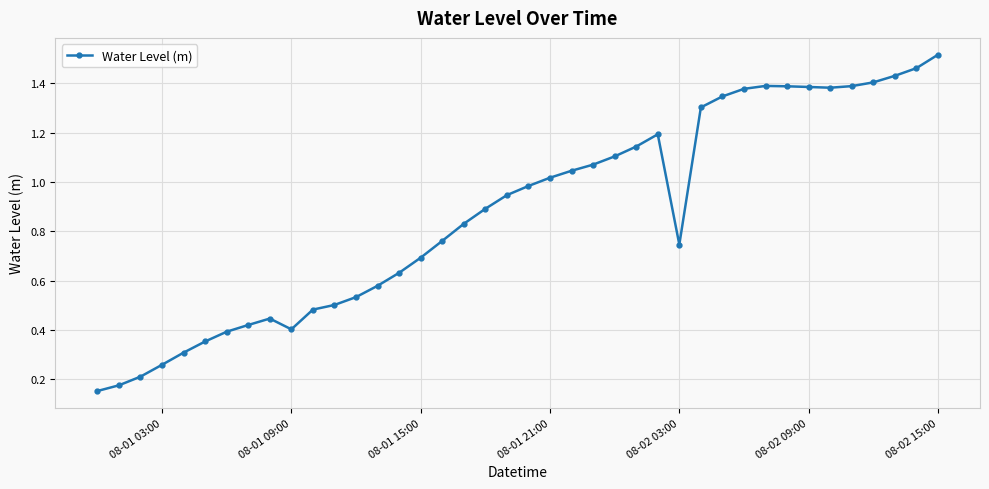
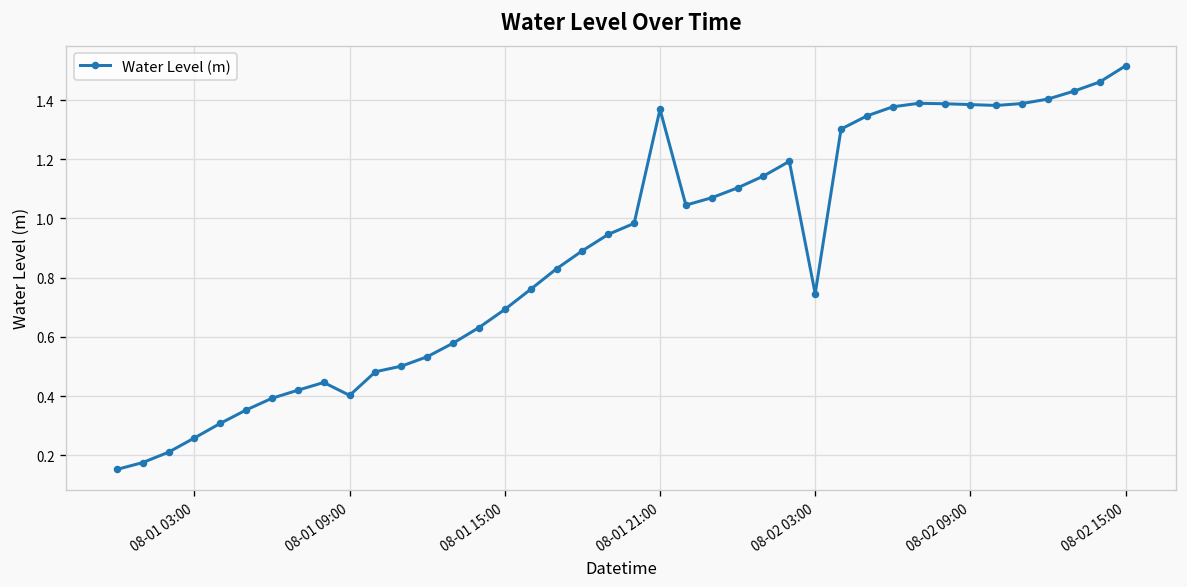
  {
    "08-01 03:00": 0.26,
    "08-01 09:00": 0.40,
    "08-01 15:00": 0.69,
-   "08-01 21:00": 1.02,
+   "08-01 21:00": 1.37,
    "08-02 03:00": 0.75,
    "08-02 09:00": 1.38,
    "08-02 15:00": 1.52
  }
